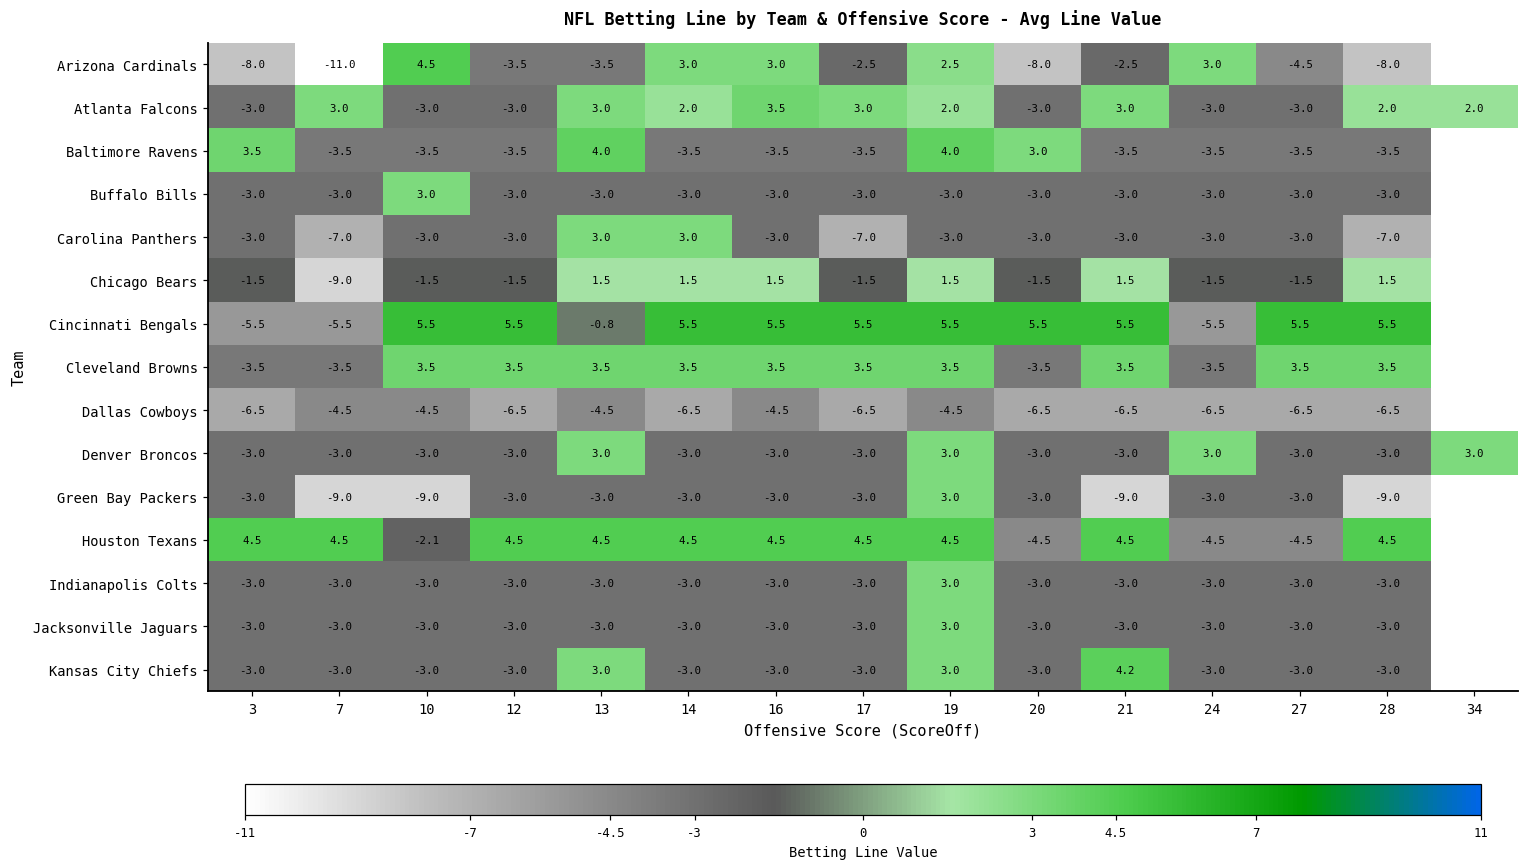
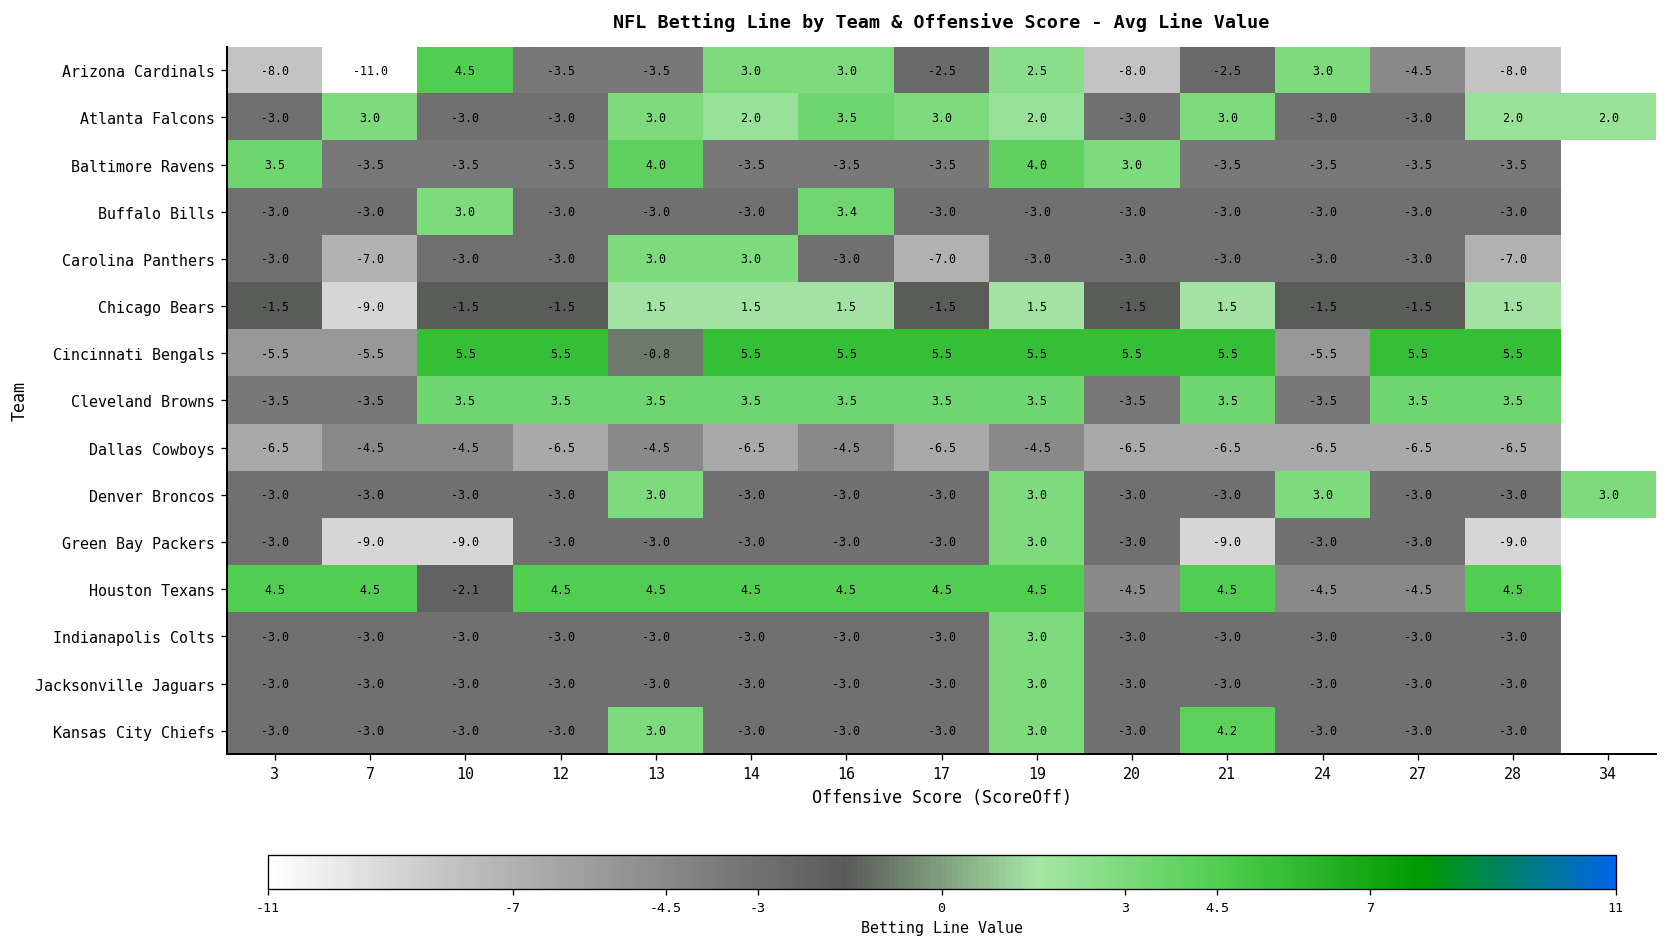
  {
    "Buffalo Bills": {
      "3": -3.0,
      "7": -3.0,
      "10": 3.0,
      "12": -3.0,
      "13": -3.0,
      "14": -3.0,
-     "16": -3.0,
+     "16": 3.4,
      "17": -3.0,
      "19": -3.0,
      "20": -3.0,
      "21": -3.0,
      "24": -3.0,
      "27": -3.0,
      "28": -3.0
    }
  }
